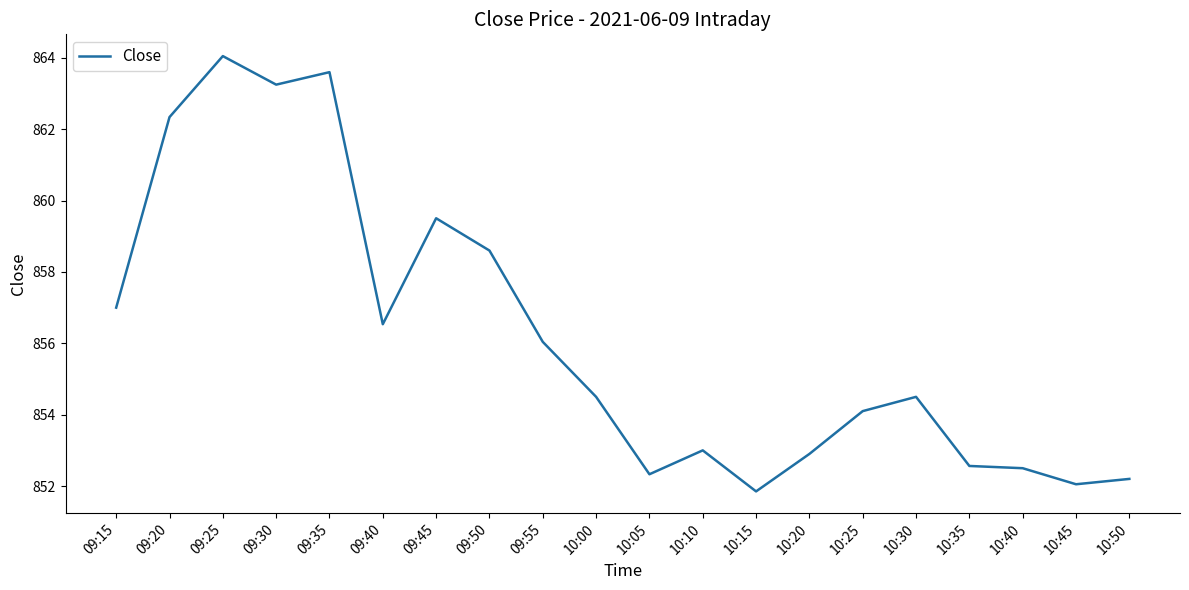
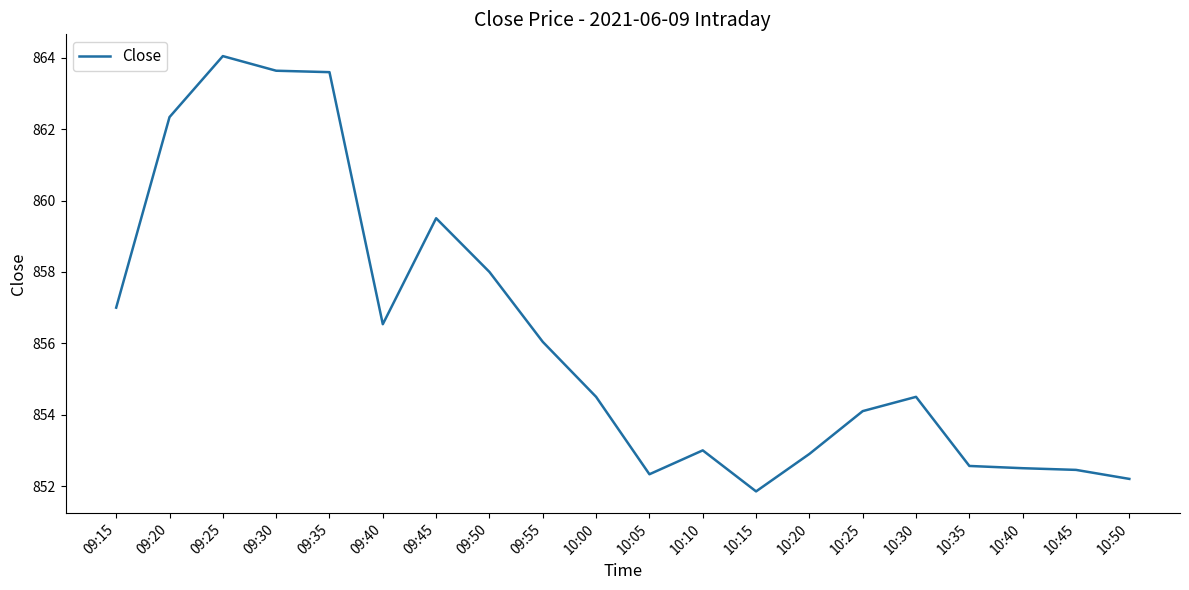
  {
    "09:15": 857.0,
    "09:20": 862.3,
    "09:25": 864.0,
-   "09:30": 863.3,
+   "09:30": 863.6,
    "09:35": 863.6,
    "09:40": 856.5,
    "09:45": 859.5,
-   "09:50": 858.6,
+   "09:50": 858.0,
    "09:55": 856.0,
    "10:00": 854.5,
    "10:05": 852.3,
    "10:10": 853.0,
    "10:15": 851.8,
    "10:20": 852.9,
    "10:25": 854.1,
    "10:30": 854.5,
    "10:35": 852.6,
    "10:40": 852.5,
-   "10:45": 852.0,
+   "10:45": 852.5,
    "10:50": 852.2
  }
